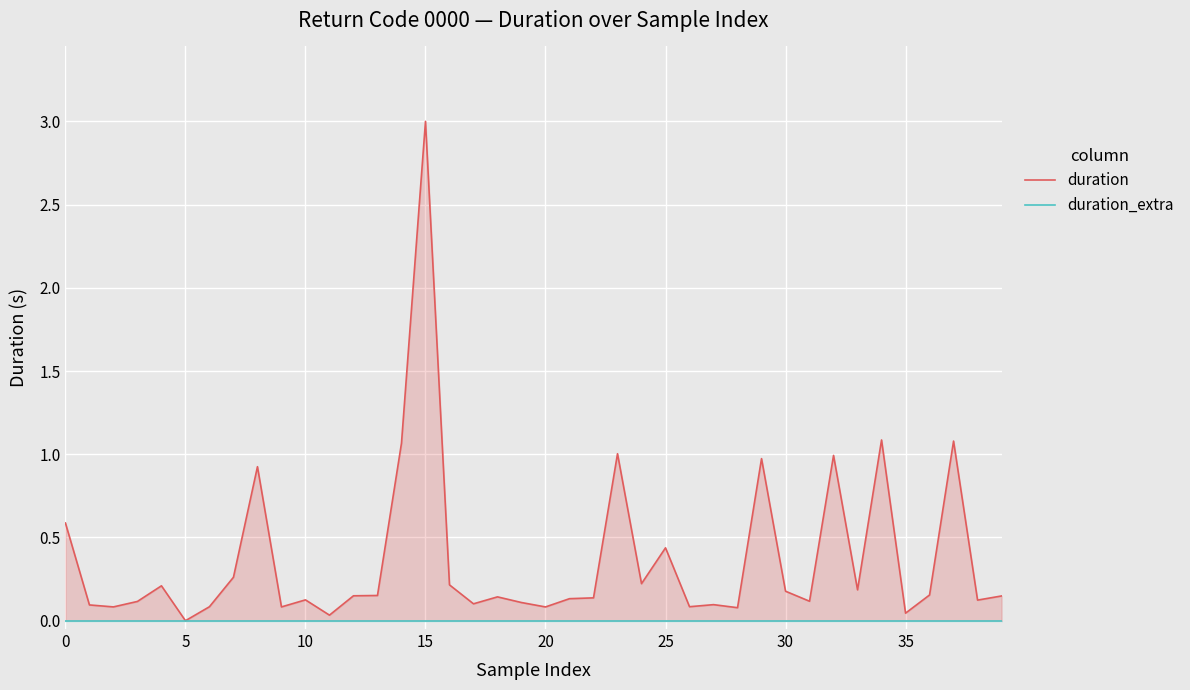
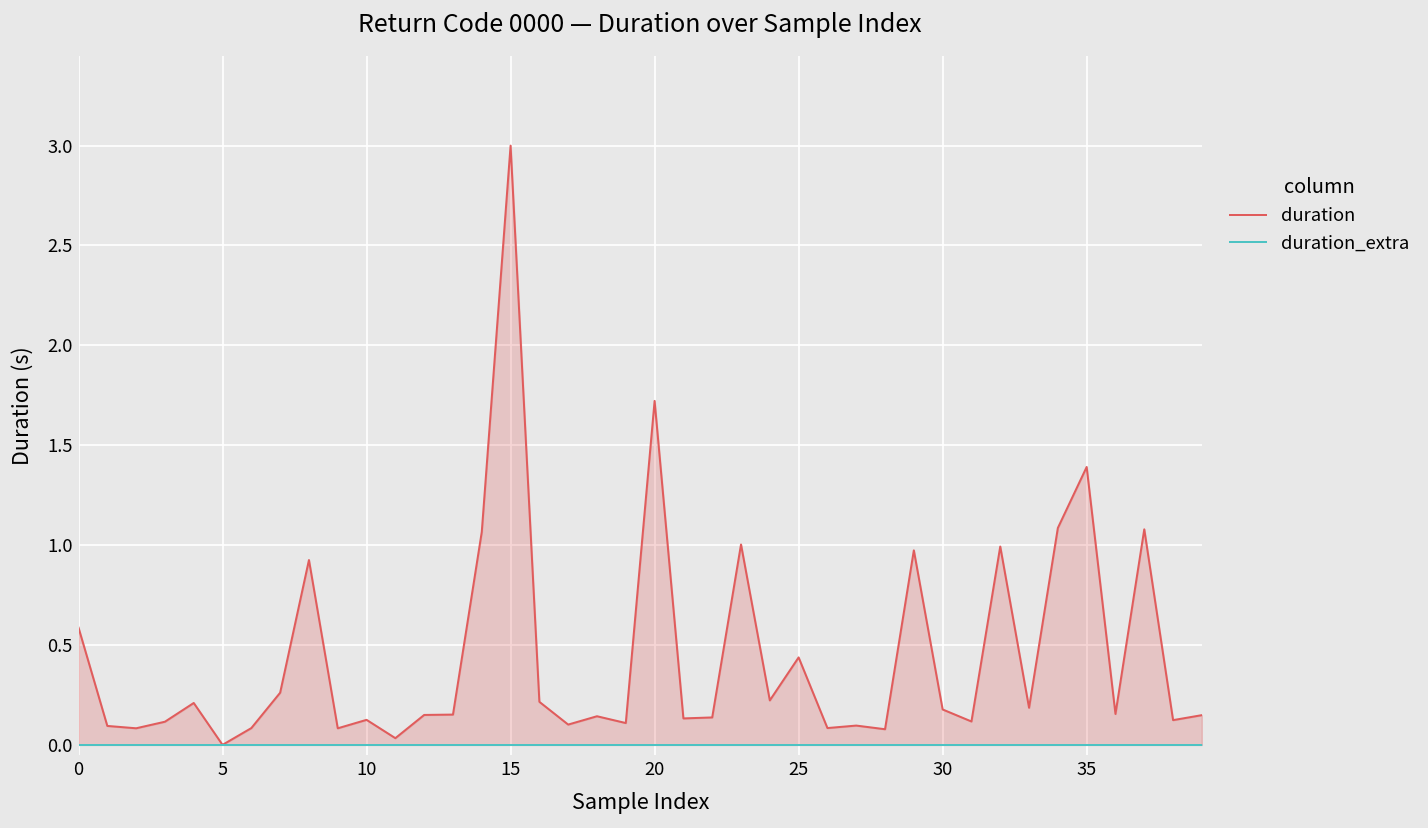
  {
    "duration": {
      "0": 0.59,
      "10": 0.13,
      "15": 3.00,
-     "20": 0.08,
+     "20": 1.72,
      "25": 0.44,
      "30": 0.18,
-     "35": 0.05
+     "35": 1.39
    },
    "duration_extra": {
      "0": 0.00,
      "10": 0.00,
      "15": 0.00,
      "20": 0.00,
      "25": 0.00,
      "30": 0.00,
      "35": 0.00
    }
  }
